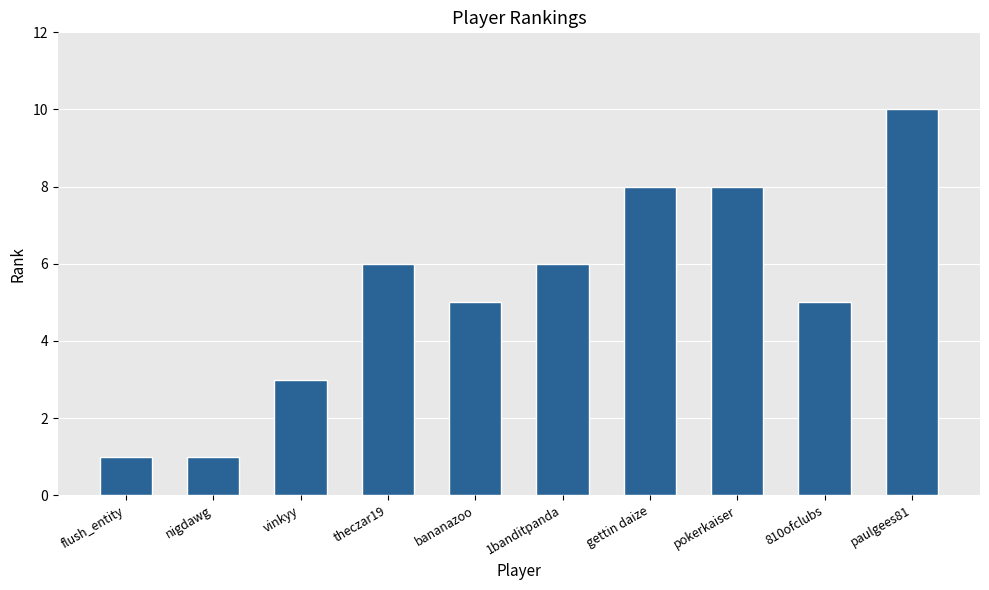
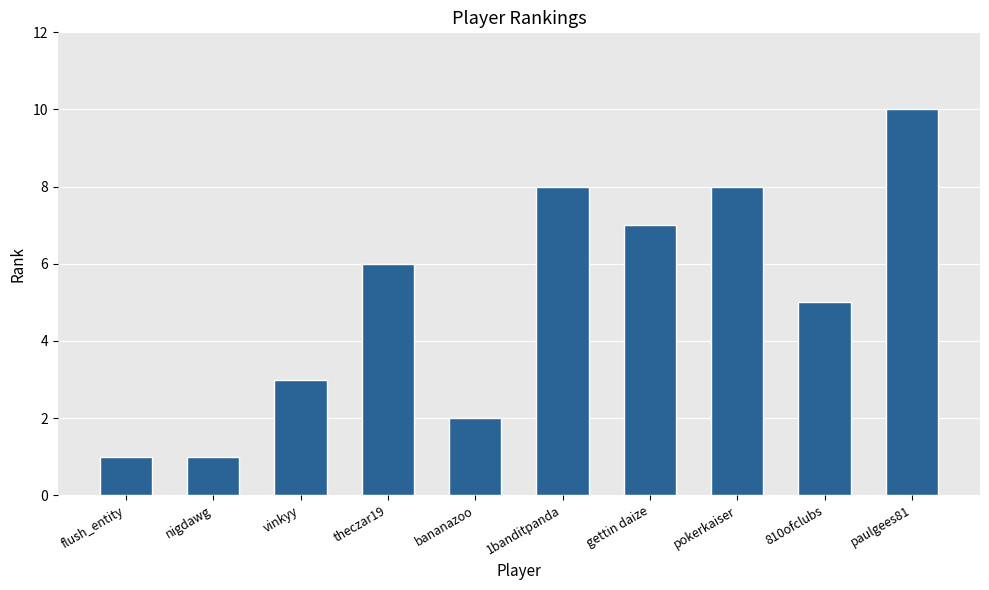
  {
    "flush_entity": 1,
    "nigdawg": 1,
    "vinkyy": 3,
    "theczar19": 6,
-   "bananazoo": 5,
-   "1banditpanda": 6,
-   "gettin daize": 8,
+   "bananazoo": 2,
+   "1banditpanda": 8,
+   "gettin daize": 7,
    "pokerkaiser": 8,
    "810ofclubs": 5,
    "paulgees81": 10
  }
